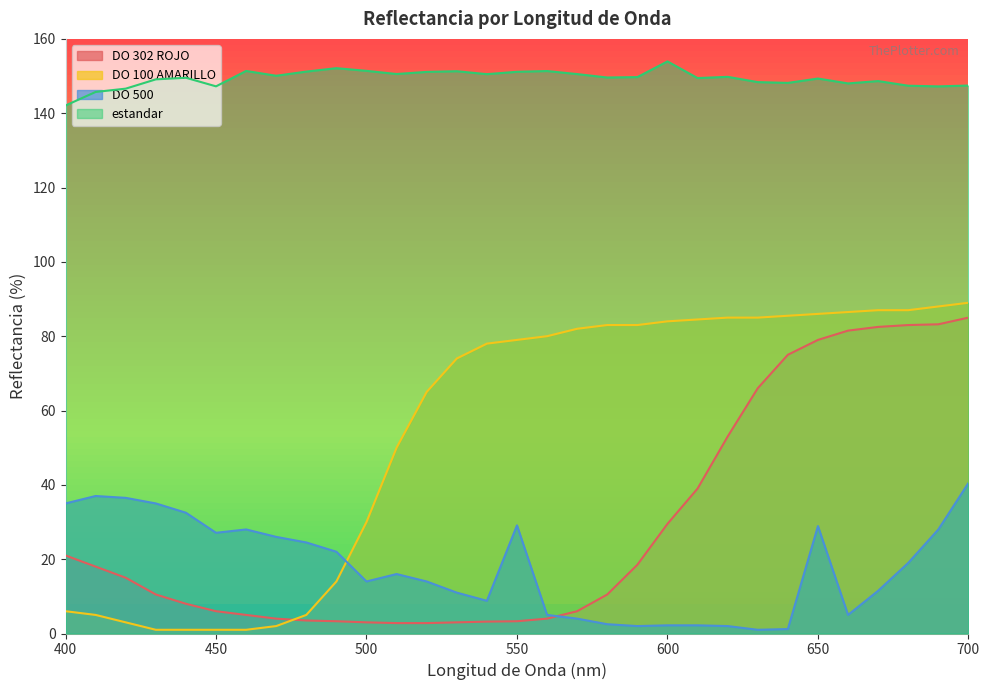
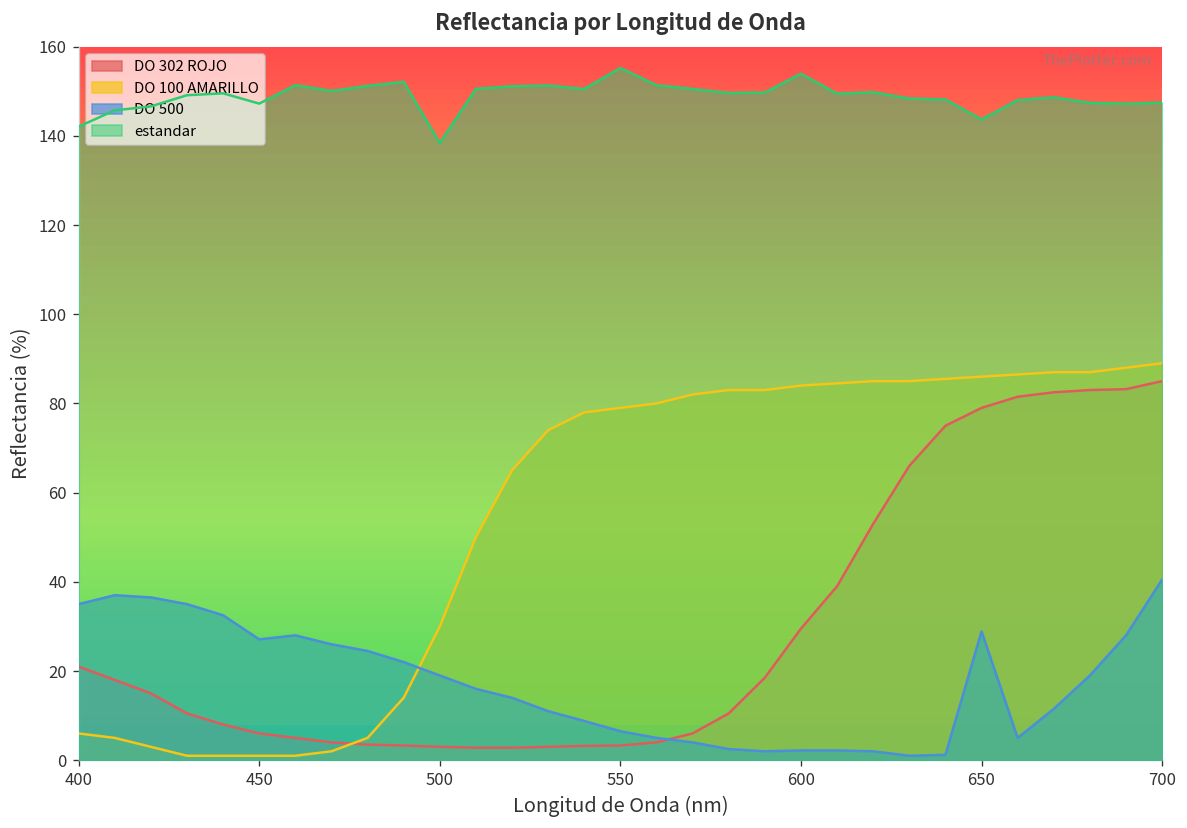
  {
    "DO 500": {
      "450": 27,
-     "500": 14,
-     "550": 29,
+     "500": 19,
+     "550": 7,
      "600": 2,
      "650": 29
    },
    "estandar": {
-     "500": 151,
-     "550": 151,
+     "500": 138,
+     "550": 155,
      "600": 154,
-     "650": 149
+     "650": 144
    }
  }
